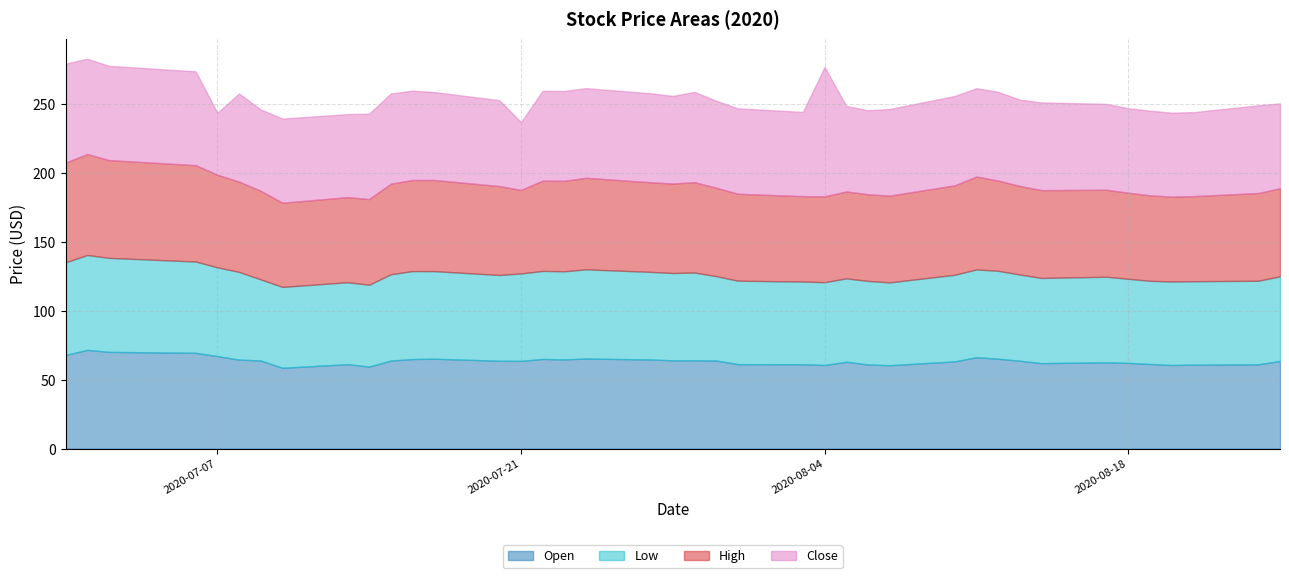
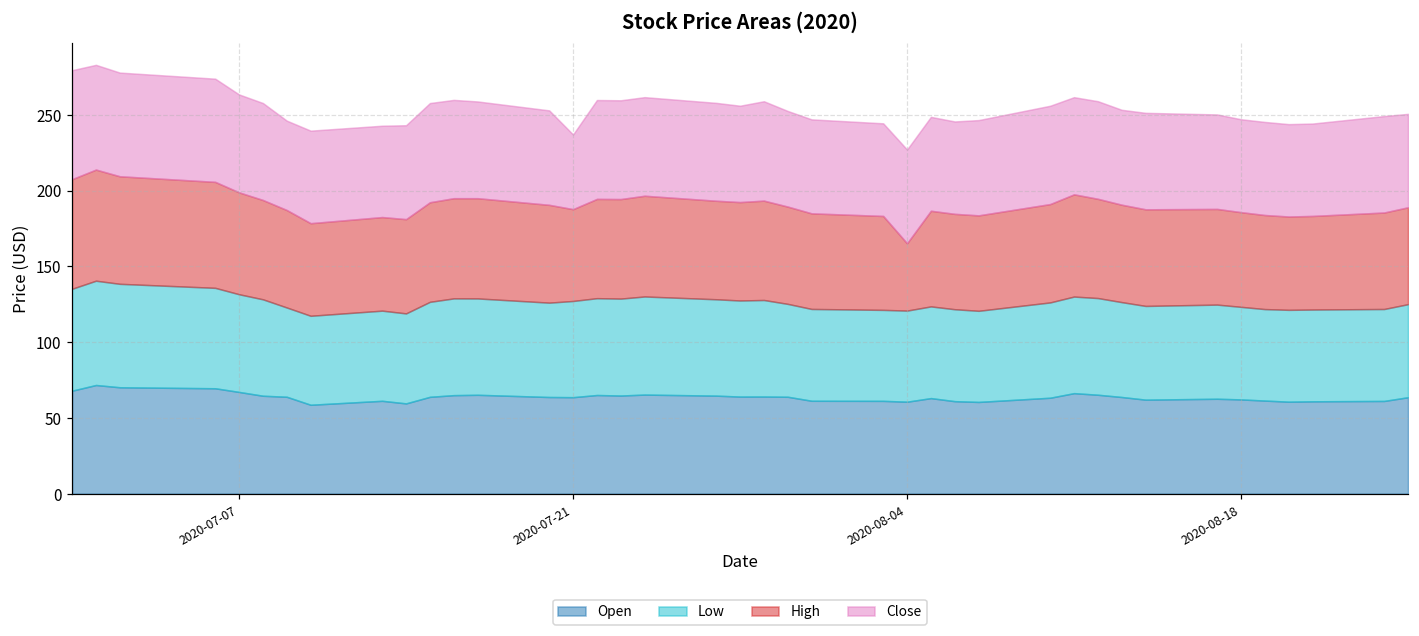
  {
    "High": {
      "2020-07-07": 67,
      "2020-07-21": 61,
-     "2020-08-04": 62,
+     "2020-08-04": 44,
      "2020-08-18": 63
    },
    "Close": {
-     "2020-07-07": 45,
+     "2020-07-07": 65,
      "2020-07-21": 49,
-     "2020-08-04": 94,
+     "2020-08-04": 62,
      "2020-08-18": 61
    }
  }
